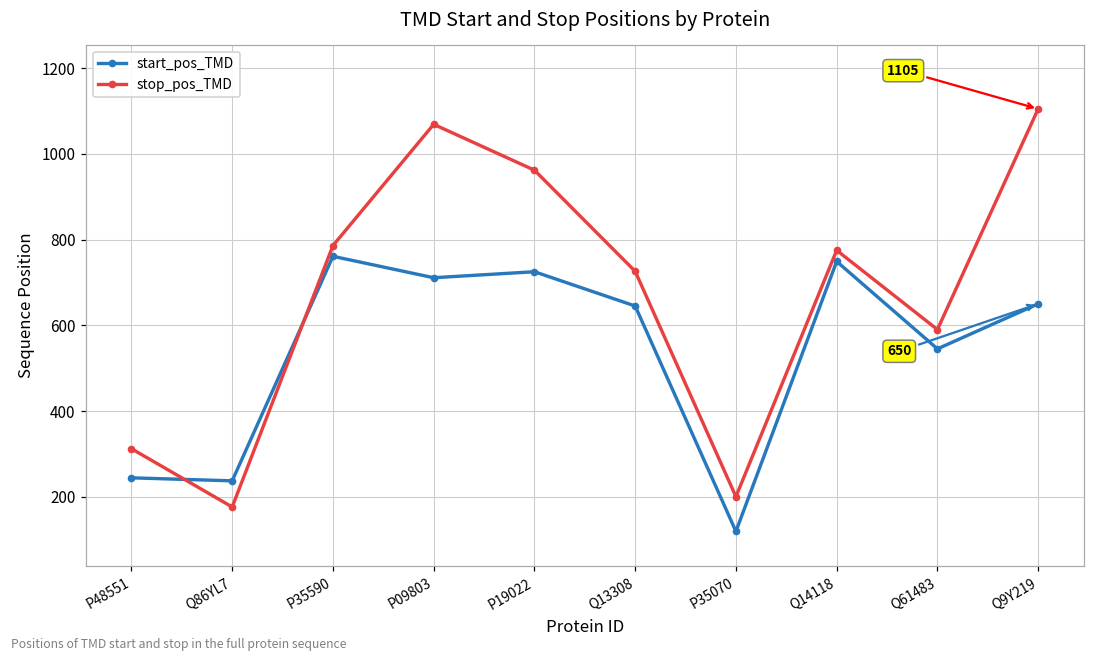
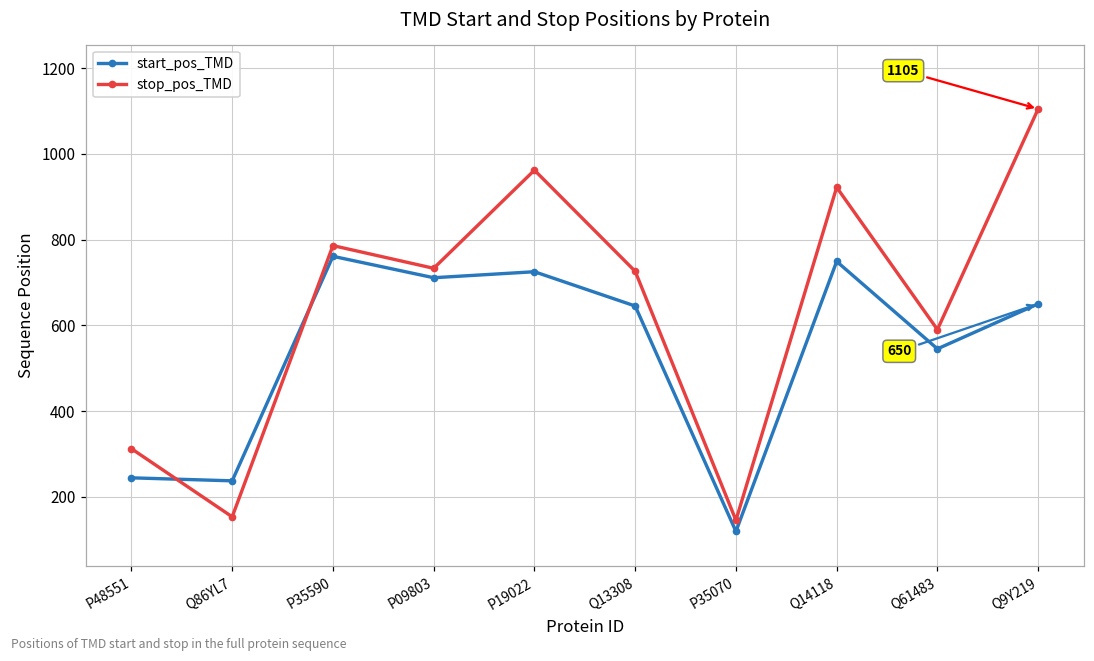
  {
    "start_pos_TMD": {
      "P48551": 240,
      "Q86YL7": 240,
      "P35590": 760,
      "P09803": 710,
      "P19022": 730,
      "Q13308": 650,
      "P35070": 120,
      "Q14118": 750,
      "Q9Y219": 650
    },
    "stop_pos_TMD": {
      "P48551": 310,
-     "Q86YL7": 180,
+     "Q86YL7": 150,
      "P35590": 790,
-     "P09803": 1070,
+     "P09803": 730,
      "P19022": 960,
      "Q13308": 730,
-     "P35070": 200,
-     "Q14118": 780
+     "P35070": 150,
+     "Q14118": 920
    }
  }
